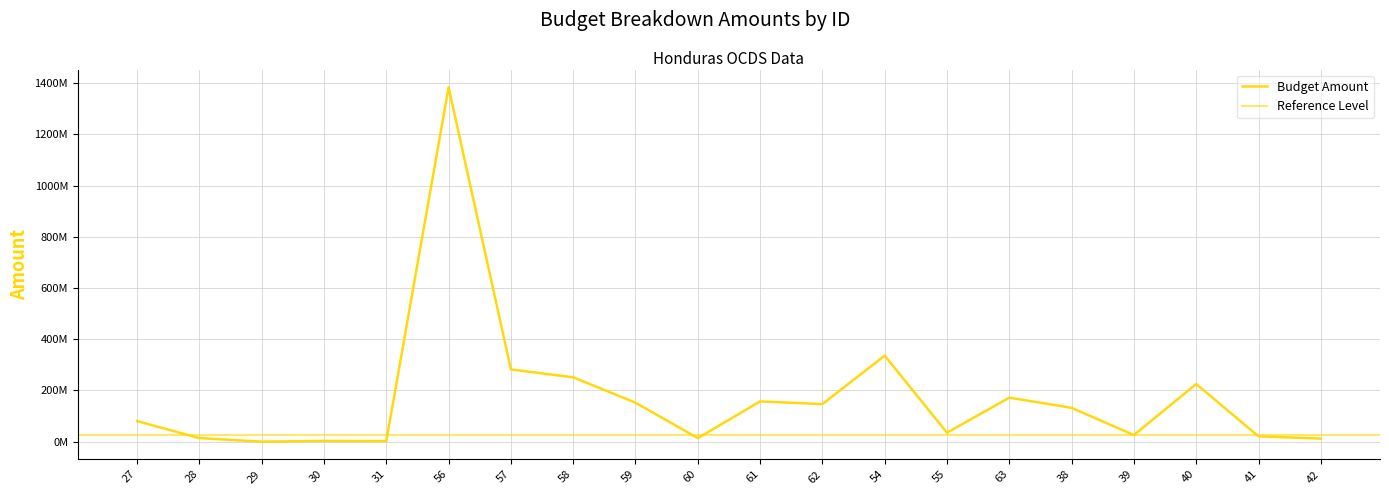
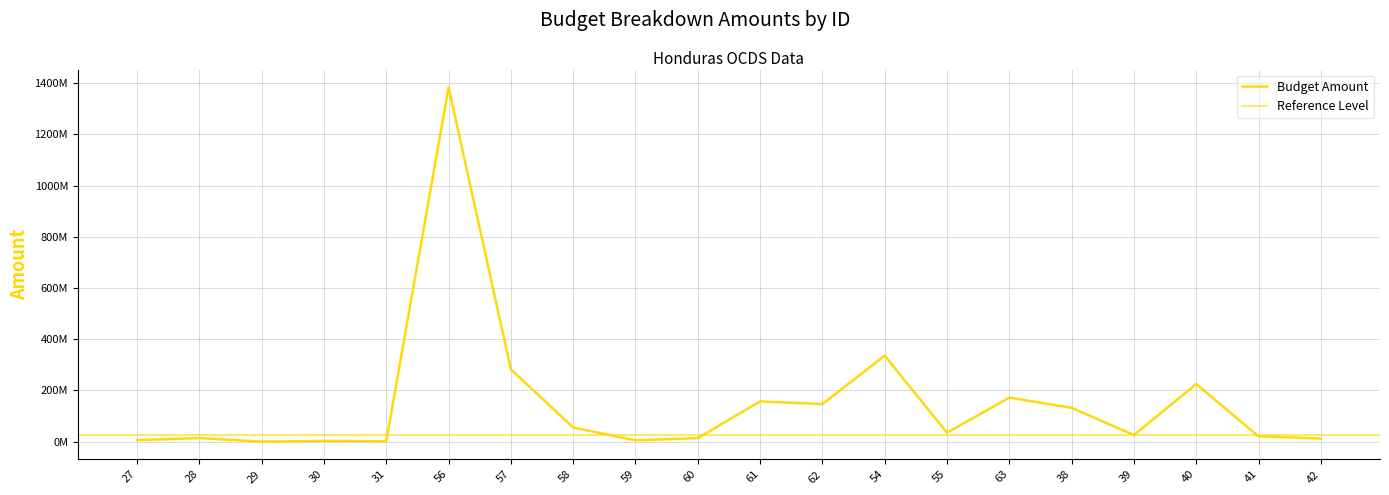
  {
-   "27": 80000000,
+   "27": 10000000,
    "28": 10000000,
    "29": 0,
    "30": 0,
    "31": 0,
    "56": 1380000000,
    "57": 280000000,
-   "58": 250000000,
-   "59": 150000000,
+   "58": 60000000,
+   "59": 10000000,
    "60": 10000000,
    "61": 160000000,
    "62": 150000000,
    "54": 340000000,
    "55": 30000000,
    "63": 170000000,
    "38": 130000000,
    "39": 30000000,
    "40": 230000000,
    "41": 20000000,
    "42": 10000000
  }
